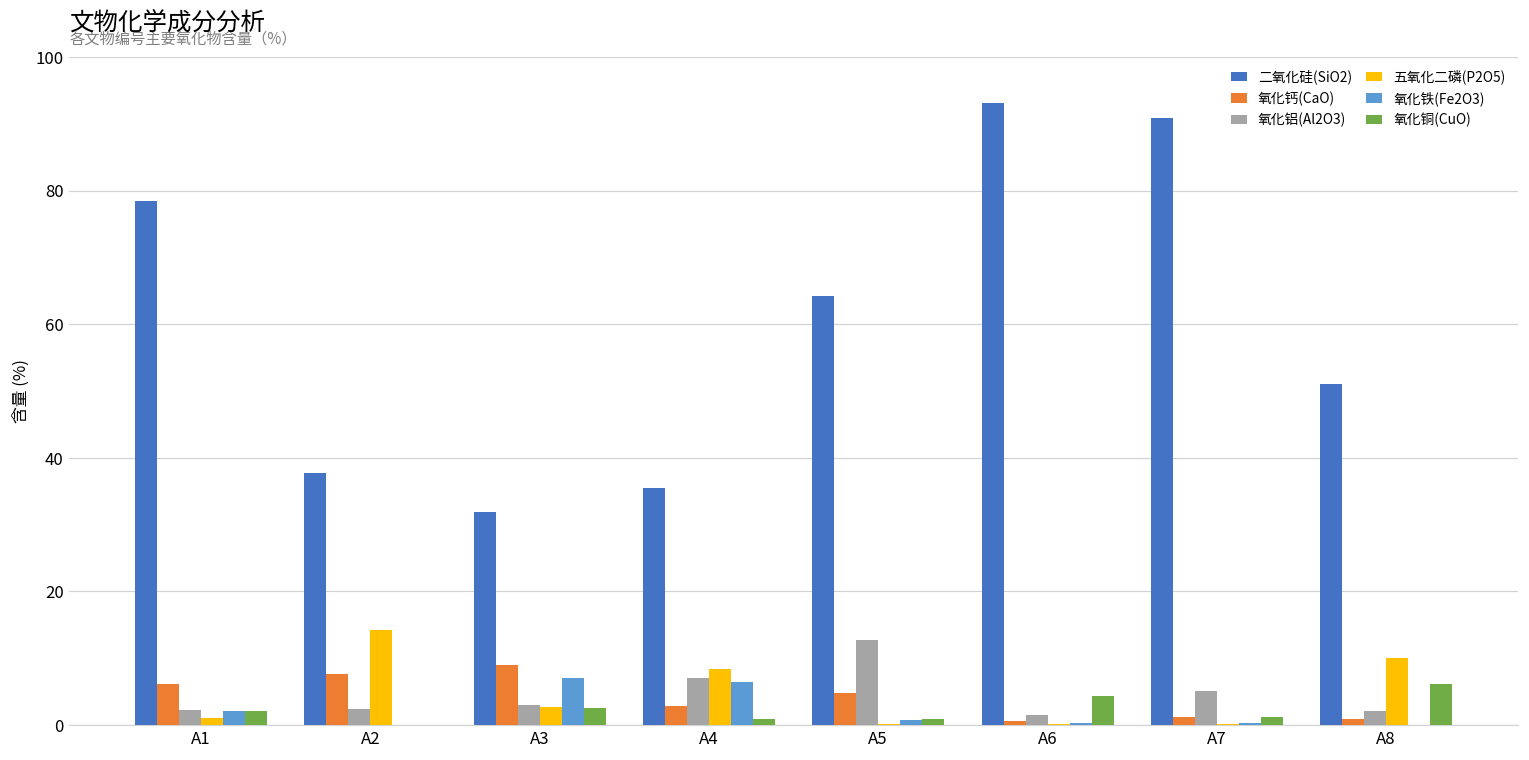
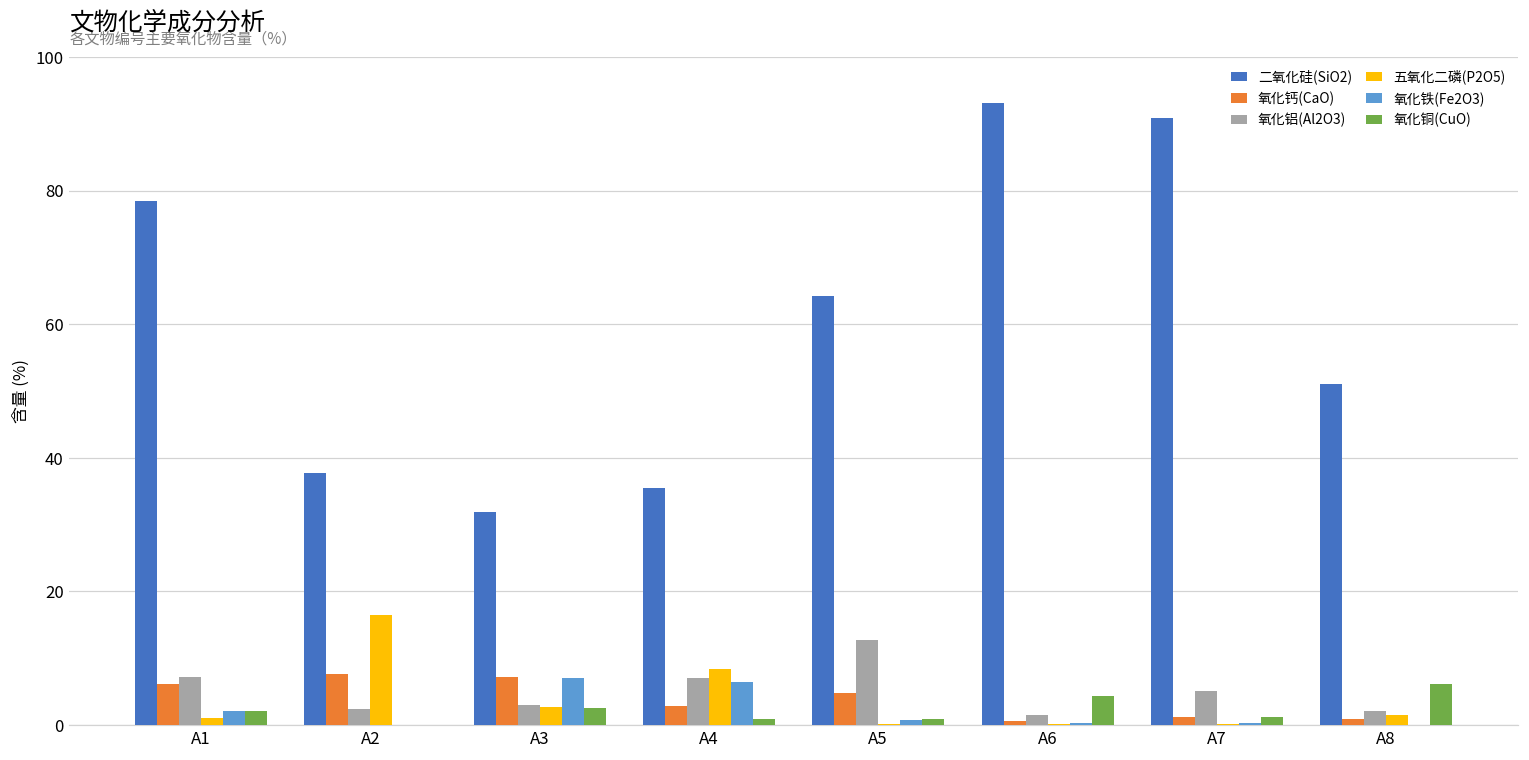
  {
    "氧化钙(CaO)": {
      "A1": 6,
      "A2": 8,
-     "A3": 9,
+     "A3": 7,
      "A4": 3,
      "A5": 5,
      "A6": 1,
      "A7": 1,
      "A8": 1
    },
    "氧化铝(Al2O3)": {
-     "A1": 2,
+     "A1": 7,
      "A2": 2,
      "A3": 3,
      "A4": 7,
      "A5": 13,
      "A6": 2,
      "A7": 5,
      "A8": 2
    },
    "五氧化二磷(P2O5)": {
      "A1": 1,
-     "A2": 14,
+     "A2": 17,
      "A3": 3,
      "A4": 8,
-     "A8": 10
+     "A8": 1
    },
    "氧化铜(CuO)": {
      "A1": 2,
      "A2": 0,
      "A3": 3,
      "A4": 1,
      "A5": 1,
      "A6": 4,
      "A7": 1,
      "A8": 6
    }
  }
